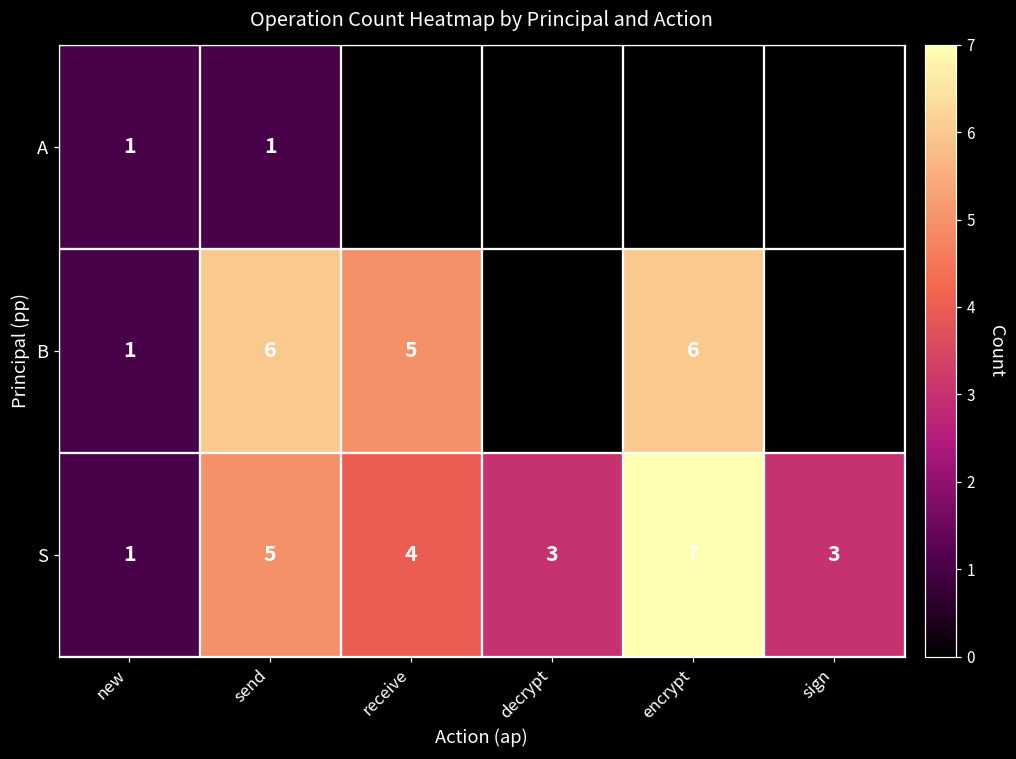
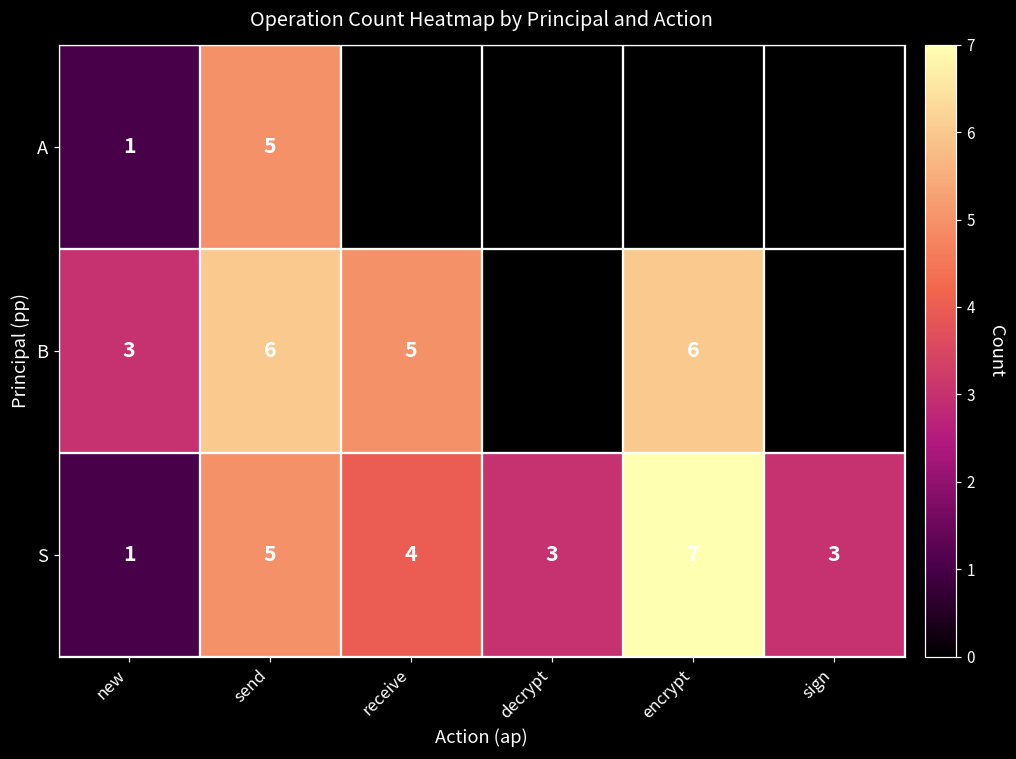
  {
    "A": {
      "new": 1,
-     "send": 1
+     "send": 5
    },
    "B": {
-     "new": 1,
+     "new": 3,
      "send": 6,
      "receive": 5,
      "encrypt": 6
    },
    "S": {
      "new": 1,
      "send": 5,
      "receive": 4,
      "decrypt": 3,
      "encrypt": 7,
      "sign": 3
    }
  }
